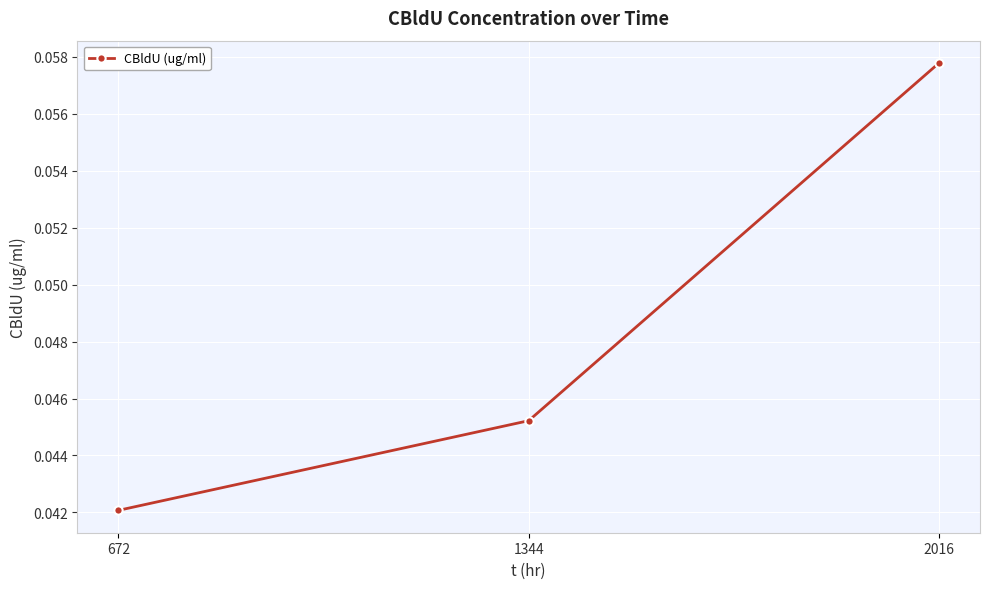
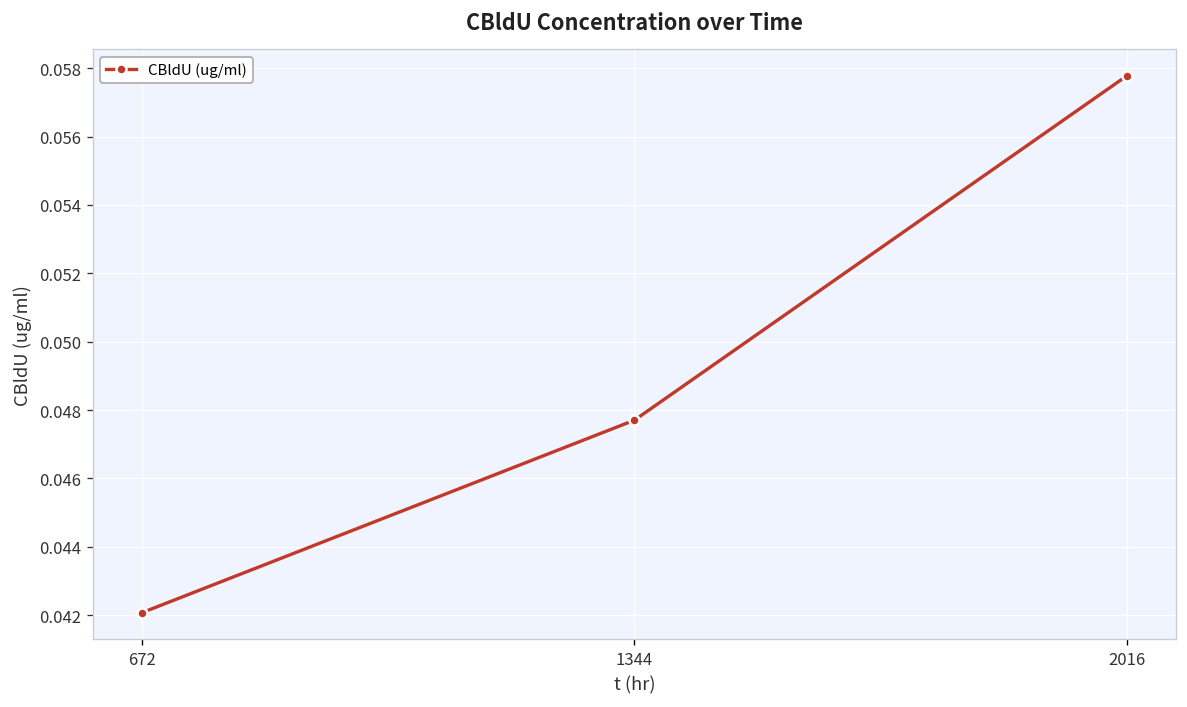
  {
    "672": 0.0421,
-   "1344": 0.0452,
+   "1344": 0.0477,
    "2016": 0.0578
  }
